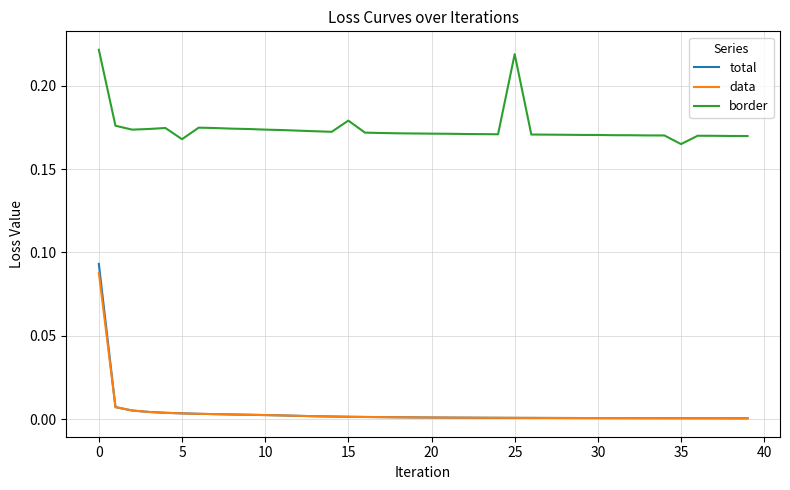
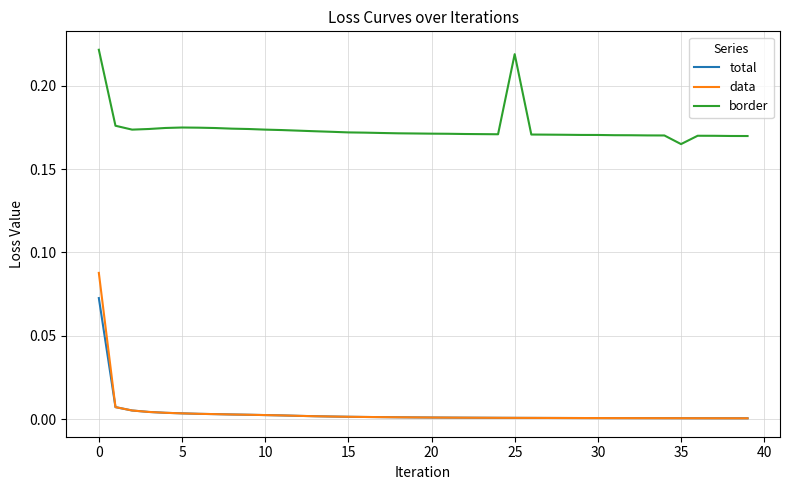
  {
    "total": {
-     "0": 0.093
+     "0": 0.073
    },
    "data": {
      "0": 0.088
    },
    "border": {
      "0": 0.222,
-     "5": 0.168,
+     "5": 0.175,
      "10": 0.174,
-     "15": 0.179,
+     "15": 0.172,
      "20": 0.171,
      "25": 0.219,
      "30": 0.170,
      "35": 0.165
    }
  }
